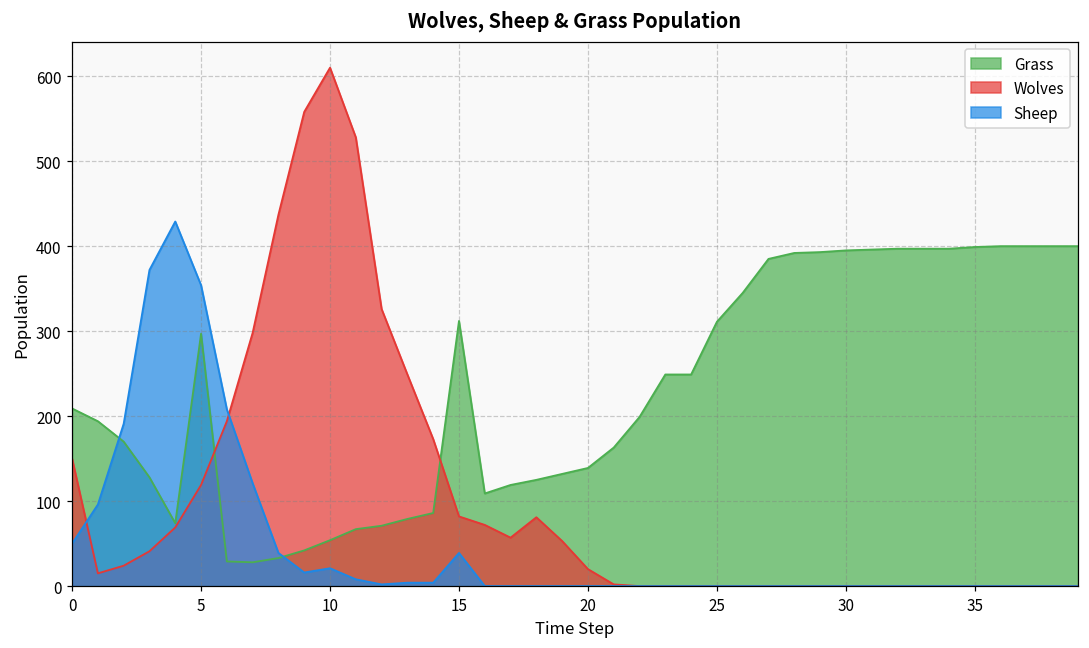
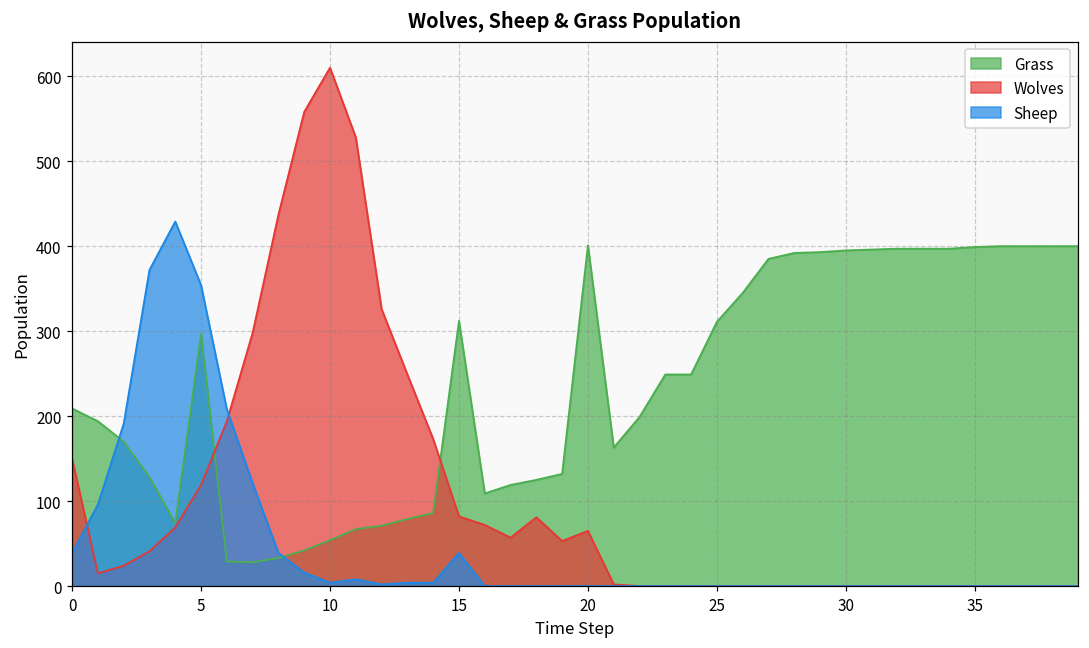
  {
    "Grass": {
      "0": 210,
      "5": 300,
      "10": 50,
      "15": 310,
-     "20": 140,
+     "20": 400,
      "25": 310,
      "30": 400,
      "35": 400
    },
    "Wolves": {
      "0": 150,
      "5": 120,
      "10": 610,
      "15": 80,
-     "20": 20
+     "20": 70
    },
    "Sheep": {
-     "0": 50,
+     "0": 40,
      "5": 350,
-     "10": 20,
+     "10": 0,
      "15": 40,
      "20": 0
    }
  }
